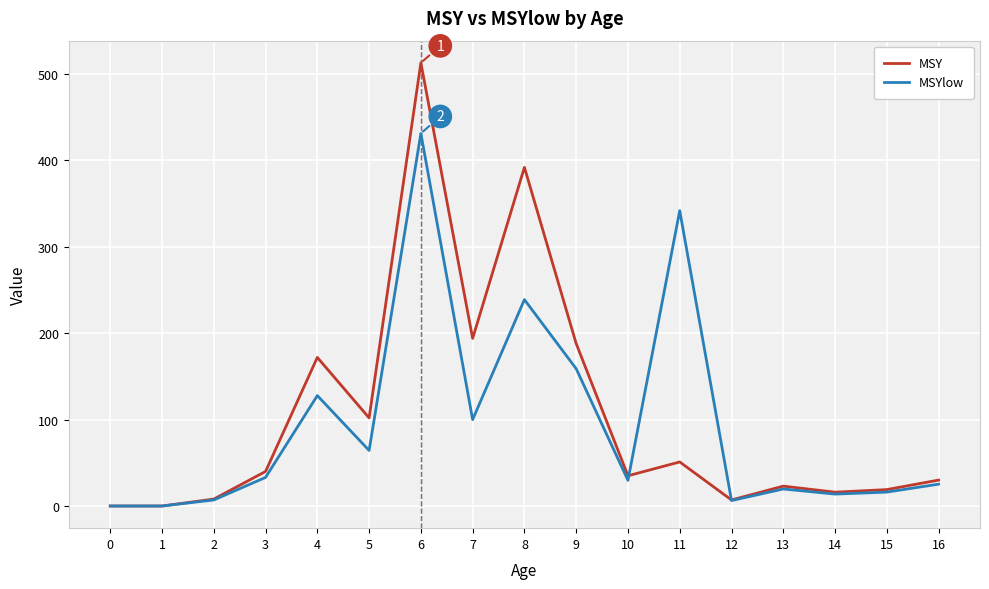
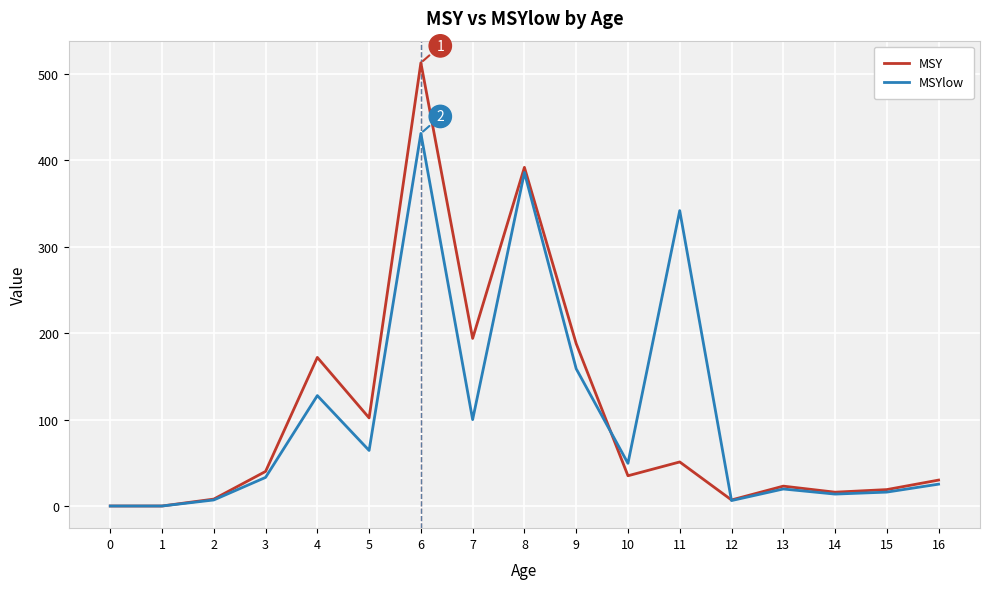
  {
    "MSY": {
      "3": 40,
      "4": 170,
      "5": 100,
      "7": 190,
      "8": 390,
      "9": 190,
      "10": 40,
      "11": 50,
      "13": 20,
      "16": 30
    },
    "MSYlow": {
      "3": 30,
      "4": 130,
      "5": 60,
      "7": 100,
-     "8": 240,
+     "8": 390,
      "9": 160,
-     "10": 30,
+     "10": 50,
      "11": 340,
      "13": 20,
      "16": 30
    }
  }
